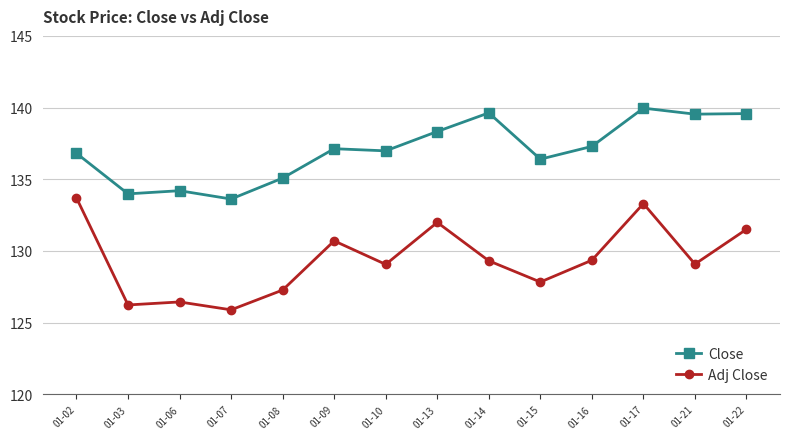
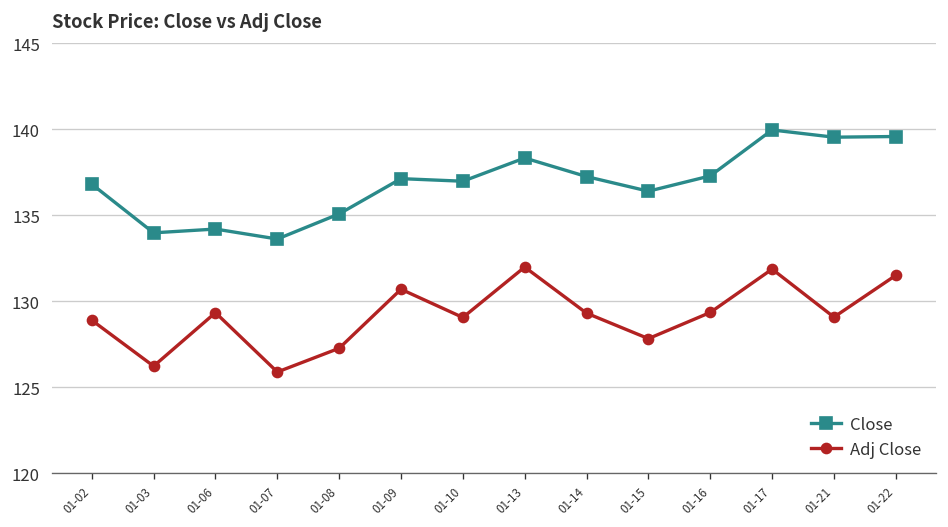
  {
    "Close": {
      "01-02": 136.8,
      "01-03": 134.0,
      "01-06": 134.2,
      "01-07": 133.6,
      "01-08": 135.1,
      "01-09": 137.1,
      "01-10": 137.0,
      "01-13": 138.3,
-     "01-14": 139.6,
+     "01-14": 137.3,
      "01-15": 136.4,
      "01-16": 137.3,
      "01-17": 140.0,
      "01-21": 139.5,
      "01-22": 139.6
    },
    "Adj Close": {
-     "01-02": 133.7,
+     "01-02": 128.9,
      "01-03": 126.2,
-     "01-06": 126.4,
+     "01-06": 129.3,
      "01-07": 125.9,
      "01-08": 127.3,
      "01-09": 130.7,
      "01-10": 129.1,
      "01-13": 132.0,
      "01-14": 129.3,
      "01-15": 127.8,
      "01-16": 129.4,
-     "01-17": 133.3,
+     "01-17": 131.9,
      "01-21": 129.1,
      "01-22": 131.5
    }
  }
